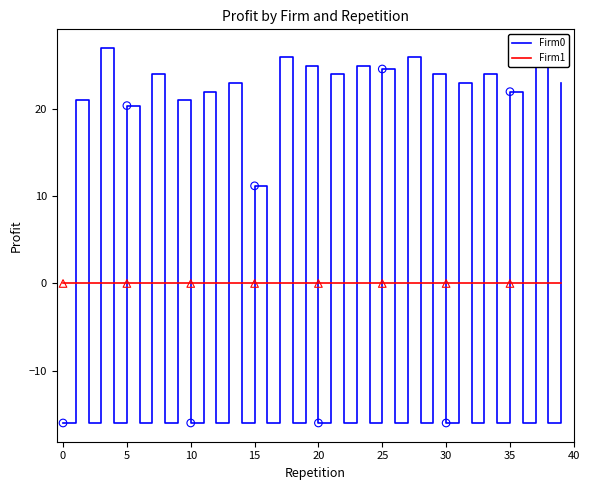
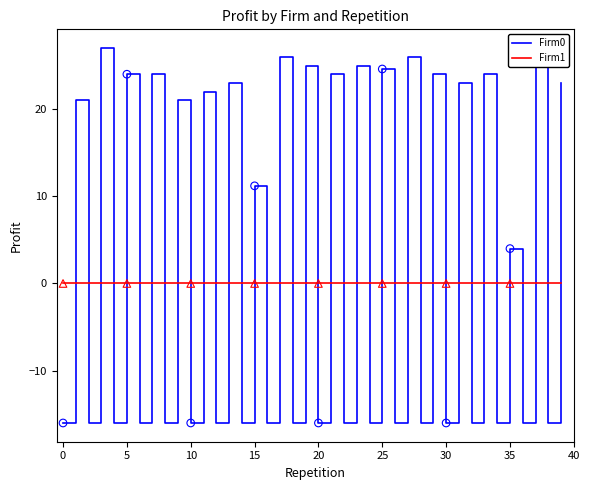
  {
    "Firm0": {
-     "5": 20,
-     "35": 22
+     "5": 24,
+     "35": 4
    }
  }
